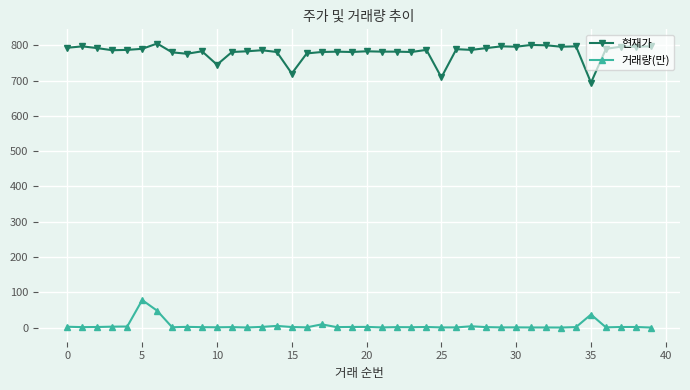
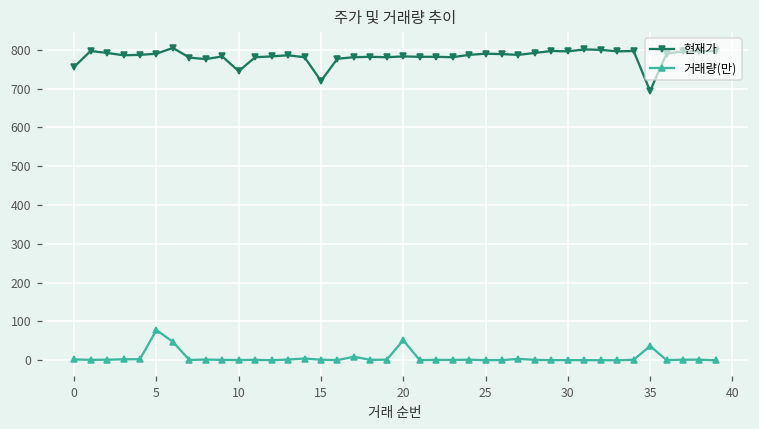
  {
    "현재가": {
-     "0": 790,
+     "0": 760,
      "5": 790,
      "10": 750,
      "15": 720,
      "20": 780,
-     "25": 710,
+     "25": 790,
      "30": 800,
      "35": 690
    },
    "거래량(만)": {
      "0": 0,
      "5": 80,
      "10": 0,
      "15": 0,
-     "20": 0,
+     "20": 50,
      "25": 0,
      "30": 0,
      "35": 40
    }
  }
